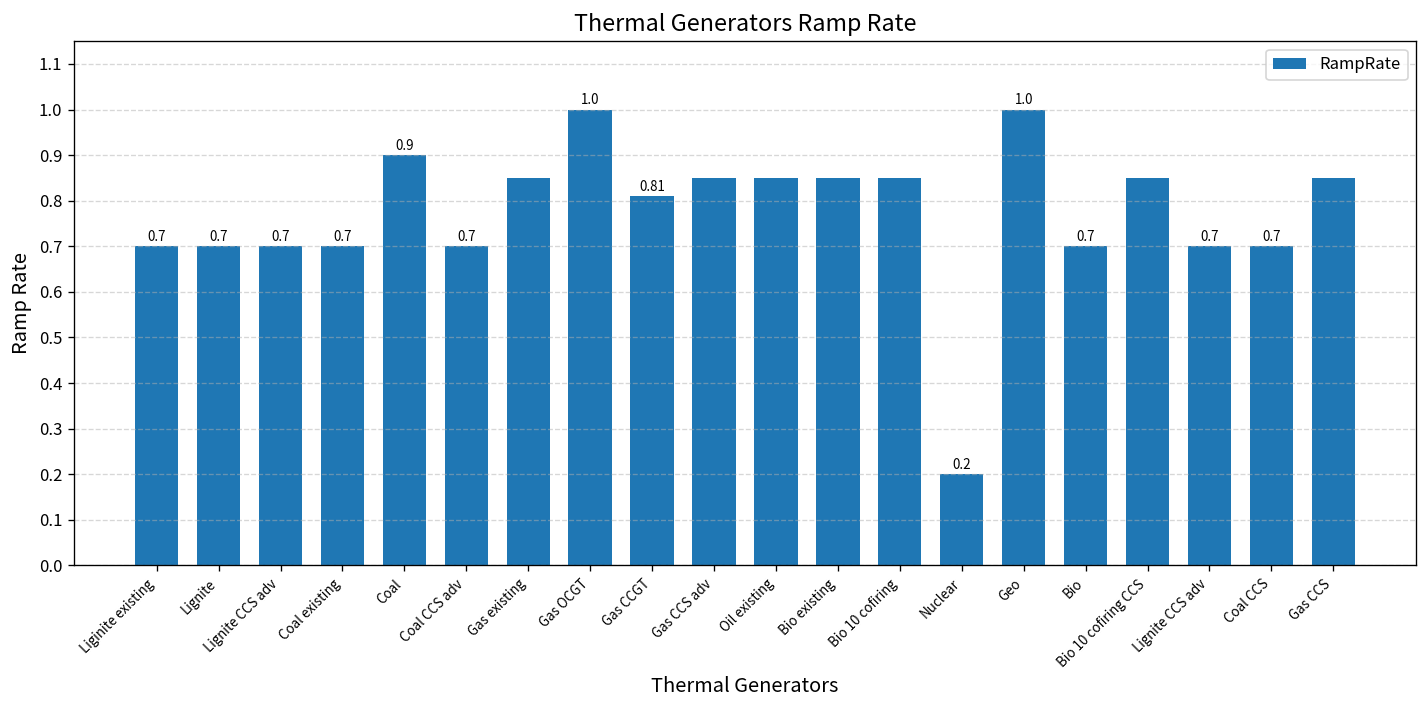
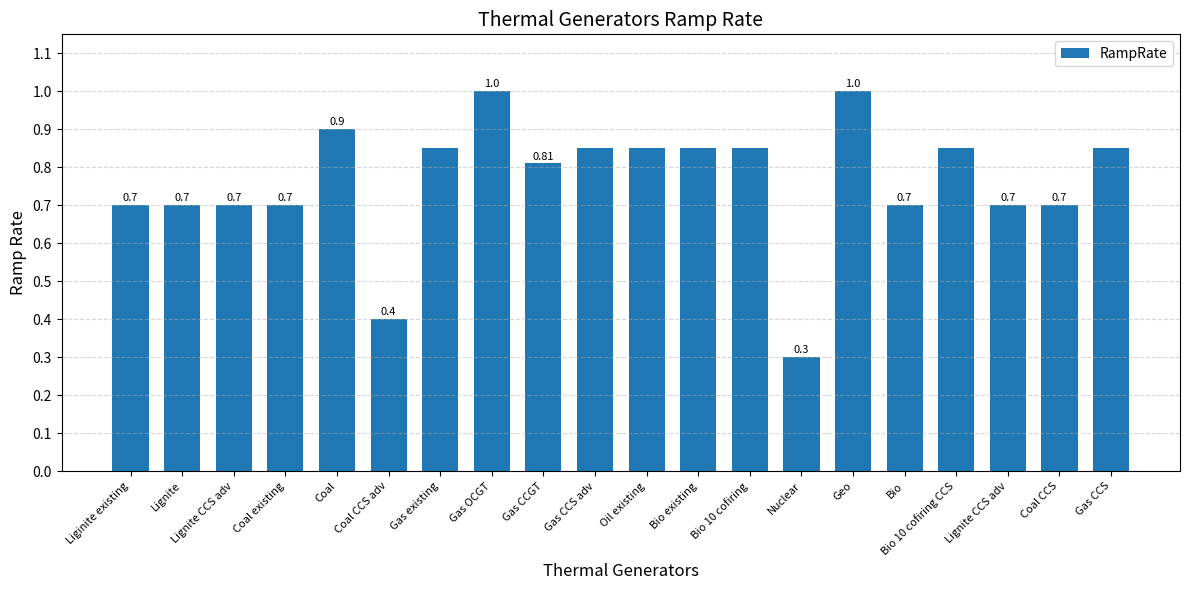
  {
    "Liginite existing": 0.7,
    "Lignite": 0.7,
    "Coal existing": 0.7,
    "Coal": 0.9,
-   "Coal CCS adv": 0.7,
+   "Coal CCS adv": 0.4,
    "Gas OCGT": 1.0,
    "Gas CCGT": 0.81,
-   "Nuclear": 0.2,
+   "Nuclear": 0.3,
    "Geo": 1.0,
    "Bio": 0.7,
    "Coal CCS": 0.7
  }
